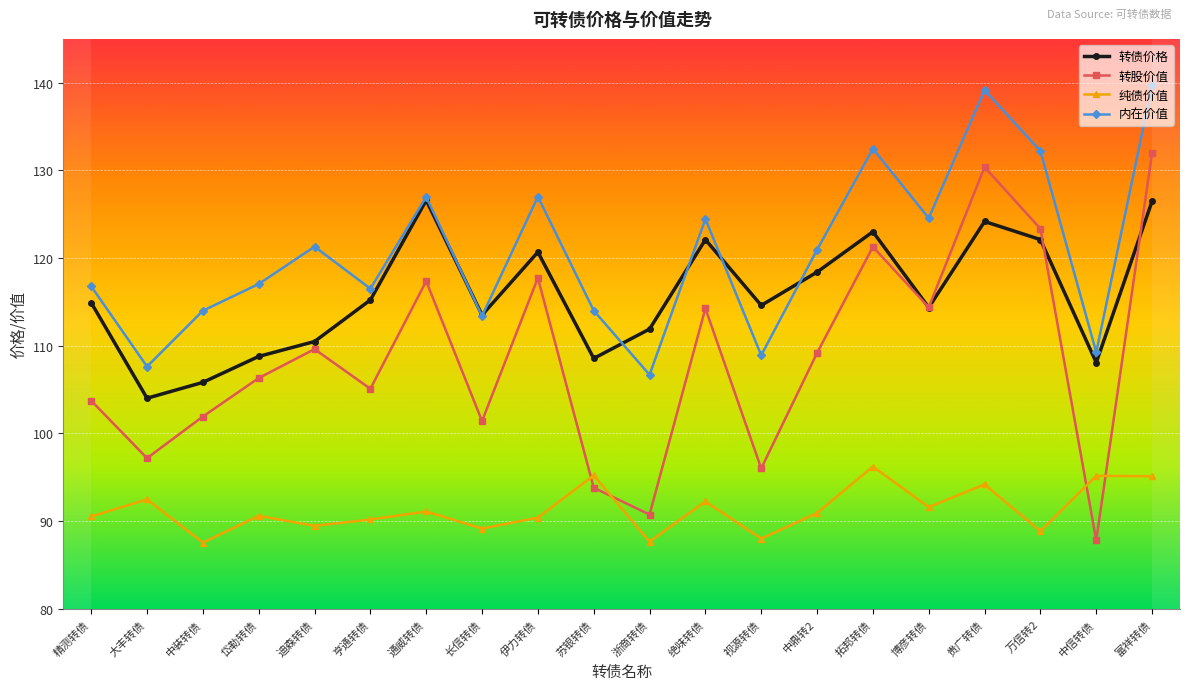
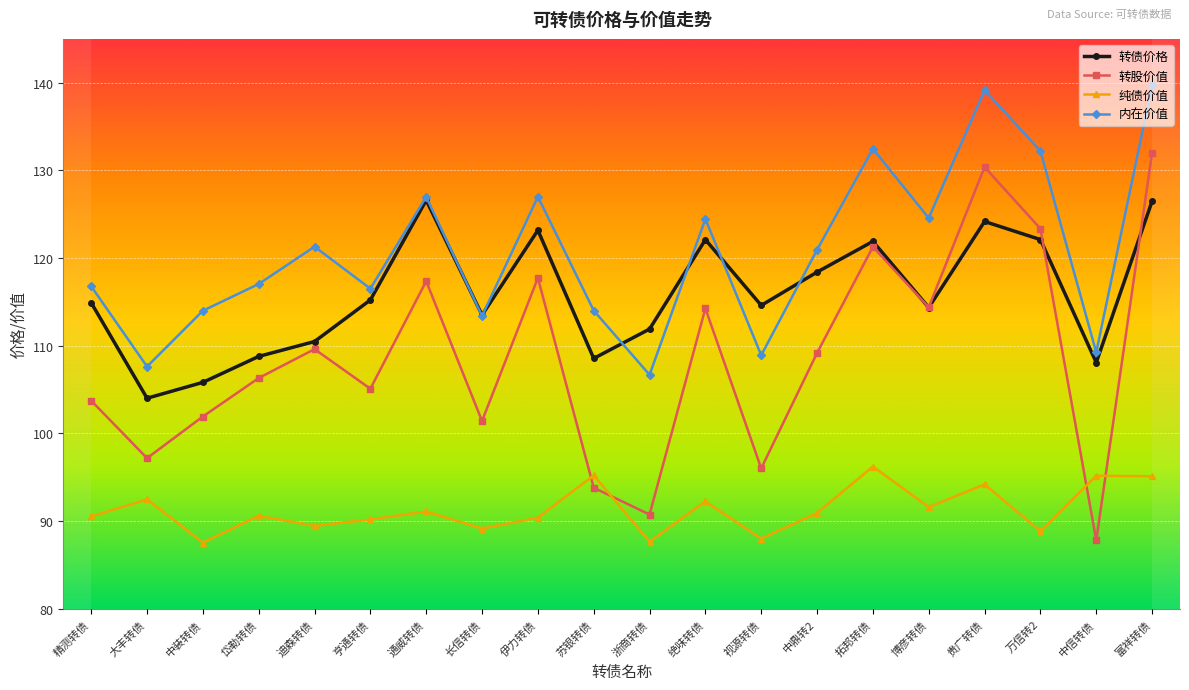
  {
    "转债价格": {
      "精测转债": 115,
      "大丰转债": 104,
      "中装转债": 106,
      "岱勒转债": 109,
      "迪森转债": 110,
      "亨通转债": 115,
      "通威转债": 127,
-     "伊力转债": 121,
+     "伊力转债": 123,
      "苏银转债": 109,
      "浙商转债": 112,
      "绝味转债": 122,
      "视源转债": 115,
      "中鼎转2": 118,
-     "拓邦转债": 123,
+     "拓邦转债": 122,
      "贵广转债": 124,
      "万信转2": 122,
      "中信转债": 108,
      "富祥转债": 126
    },
    "转股价值": {
      "精测转债": 104,
      "大丰转债": 97,
      "中装转债": 102,
      "岱勒转债": 106,
      "迪森转债": 110,
      "亨通转债": 105,
      "通威转债": 117,
      "长信转债": 101,
      "伊力转债": 118,
      "苏银转债": 94,
      "浙商转债": 91,
      "绝味转债": 114,
      "视源转债": 96,
      "中鼎转2": 109,
      "拓邦转债": 121,
      "贵广转债": 130,
      "万信转2": 123,
      "中信转债": 88,
      "富祥转债": 132
    },
    "纯债价值": {
      "精测转债": 91,
      "大丰转债": 92,
      "中装转债": 88,
      "岱勒转债": 91,
      "迪森转债": 89,
      "亨通转债": 90,
      "通威转债": 91,
      "长信转债": 89,
      "伊力转债": 90,
      "苏银转债": 95,
      "浙商转债": 88,
      "绝味转债": 92,
      "视源转债": 88,
      "中鼎转2": 91,
      "拓邦转债": 96,
      "博彦转债": 92,
      "贵广转债": 94,
      "万信转2": 89,
      "中信转债": 95,
      "富祥转债": 95
    },
    "内在价值": {
      "精测转债": 117,
      "大丰转债": 108,
      "中装转债": 114,
      "岱勒转债": 117,
      "迪森转债": 121,
      "亨通转债": 117,
      "通威转债": 127,
      "伊力转债": 127,
      "苏银转债": 114,
      "浙商转债": 107,
      "绝味转债": 124,
      "视源转债": 109,
      "中鼎转2": 121,
      "拓邦转债": 132,
      "博彦转债": 125,
      "贵广转债": 139,
      "万信转2": 132,
      "中信转债": 109
    }
  }
